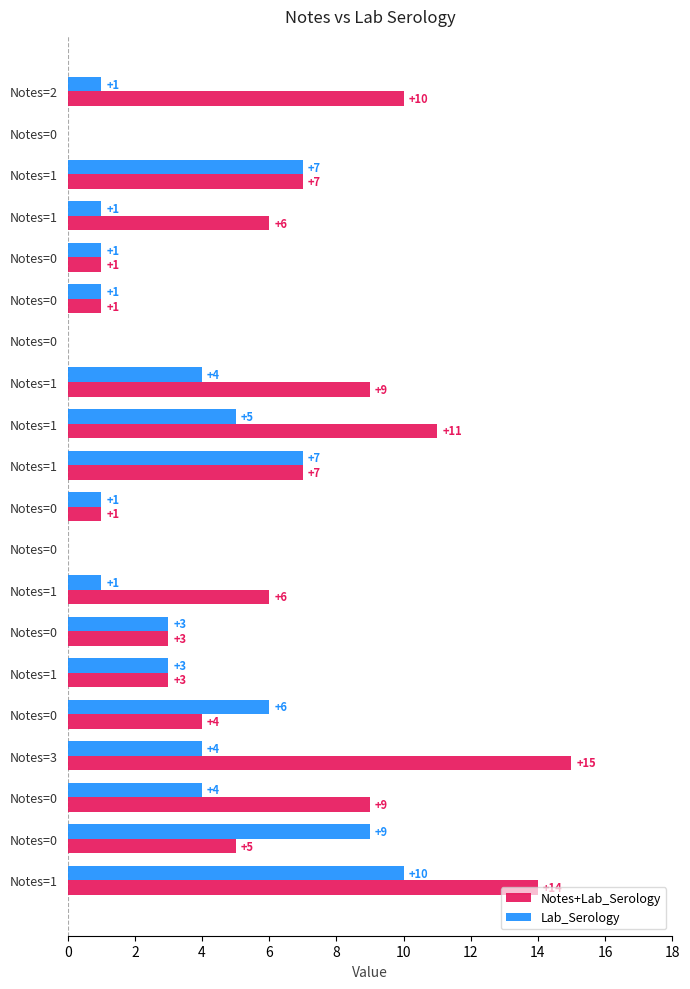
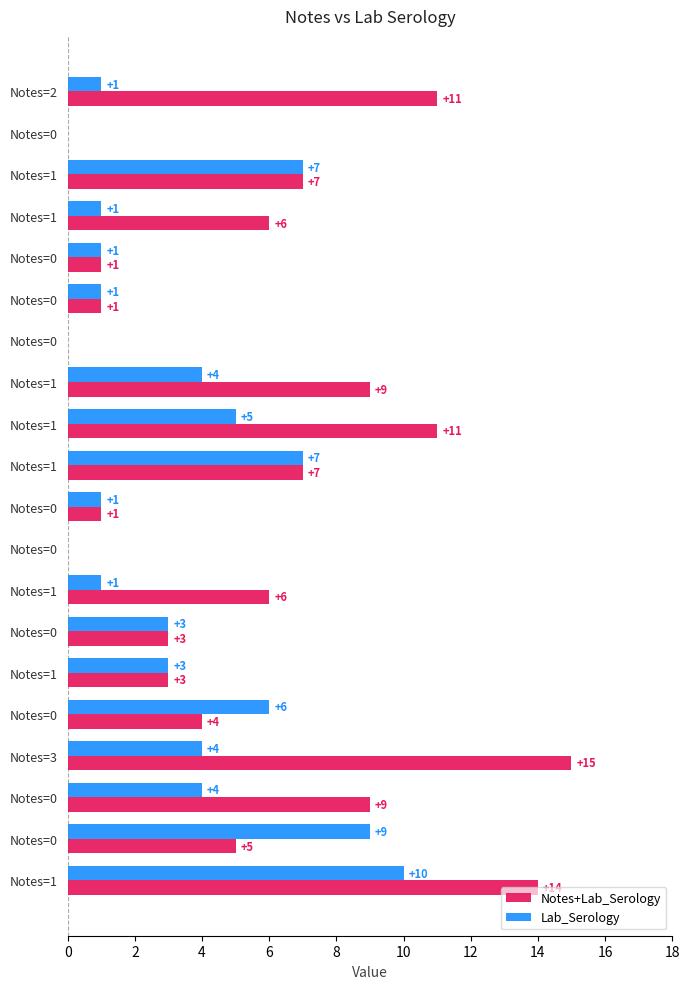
  {
    "Notes+Lab_Serology": {
-     "Notes=2": "+10",
+     "Notes=2": "+11",
      "Notes=3": "+15"
    },
    "Lab_Serology": {
      "Notes=2": "+1",
      "Notes=3": "+4"
    }
  }
